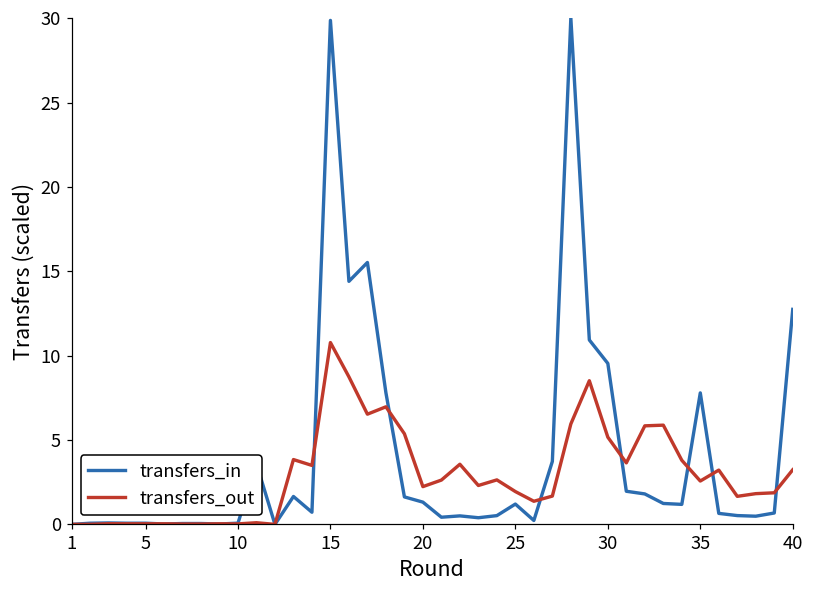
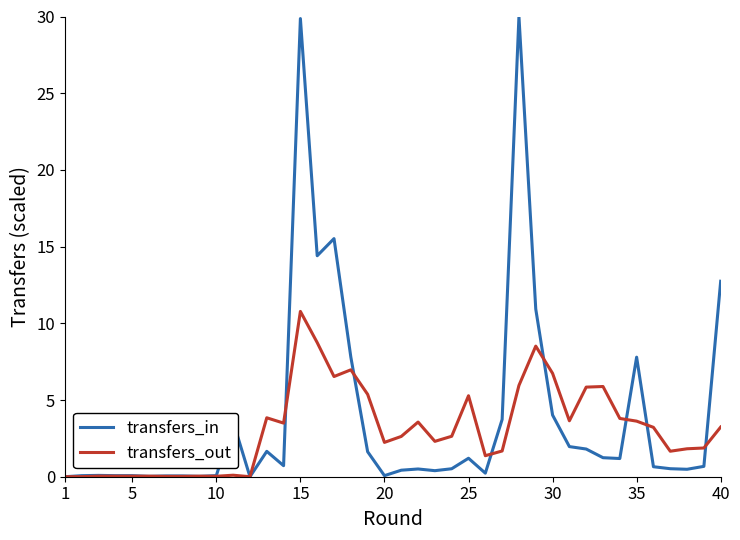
  {
    "transfers_in": {
      "15": 29.9,
-     "20": 1.3,
+     "20": 0.1,
      "25": 1.2,
-     "30": 9.5,
+     "30": 4.0,
      "35": 7.8,
      "40": 12.7
    },
    "transfers_out": {
      "15": 10.8,
      "20": 2.2,
-     "25": 1.9,
-     "30": 5.2,
-     "35": 2.6,
+     "25": 5.3,
+     "30": 6.7,
+     "35": 3.6,
      "40": 3.2
    }
  }
